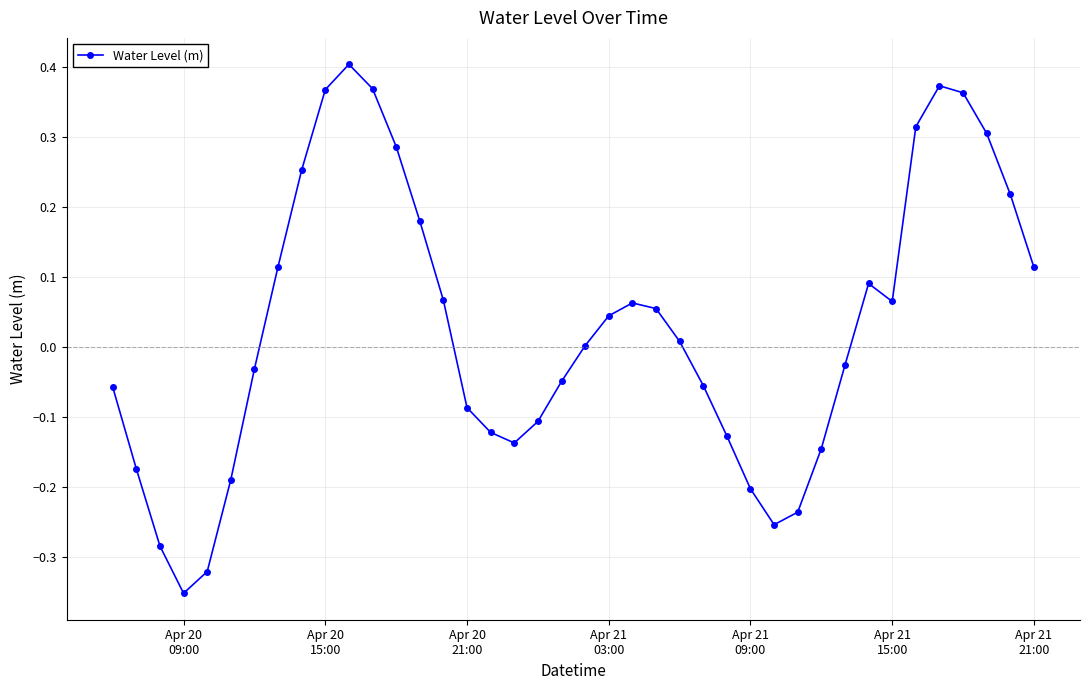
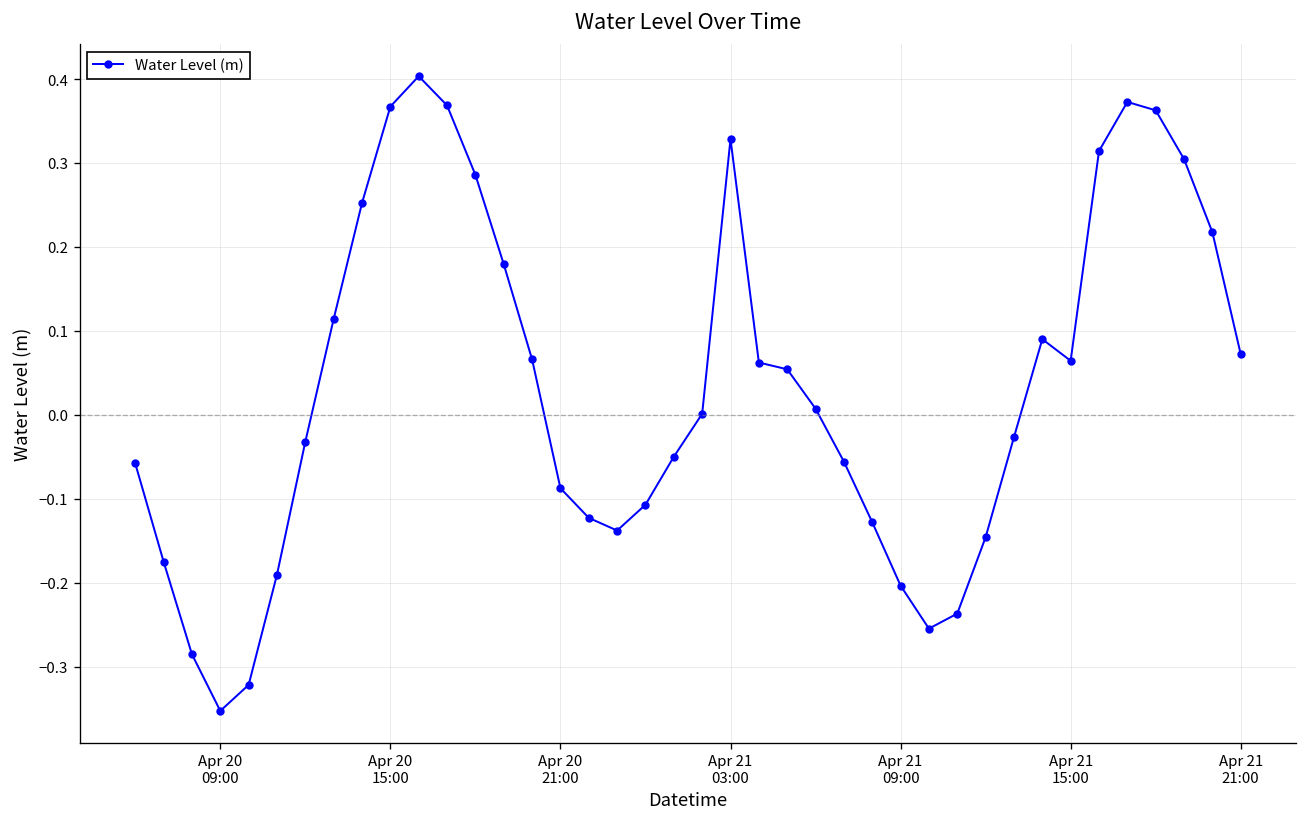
  {
    "Apr 20 09:00": -0.35,
    "Apr 20 15:00": 0.37,
    "Apr 20 21:00": -0.09,
-   "Apr 21 03:00": 0.04,
+   "Apr 21 03:00": 0.33,
    "Apr 21 09:00": -0.20,
    "Apr 21 15:00": 0.06,
-   "Apr 21 21:00": 0.11
+   "Apr 21 21:00": 0.07
  }
